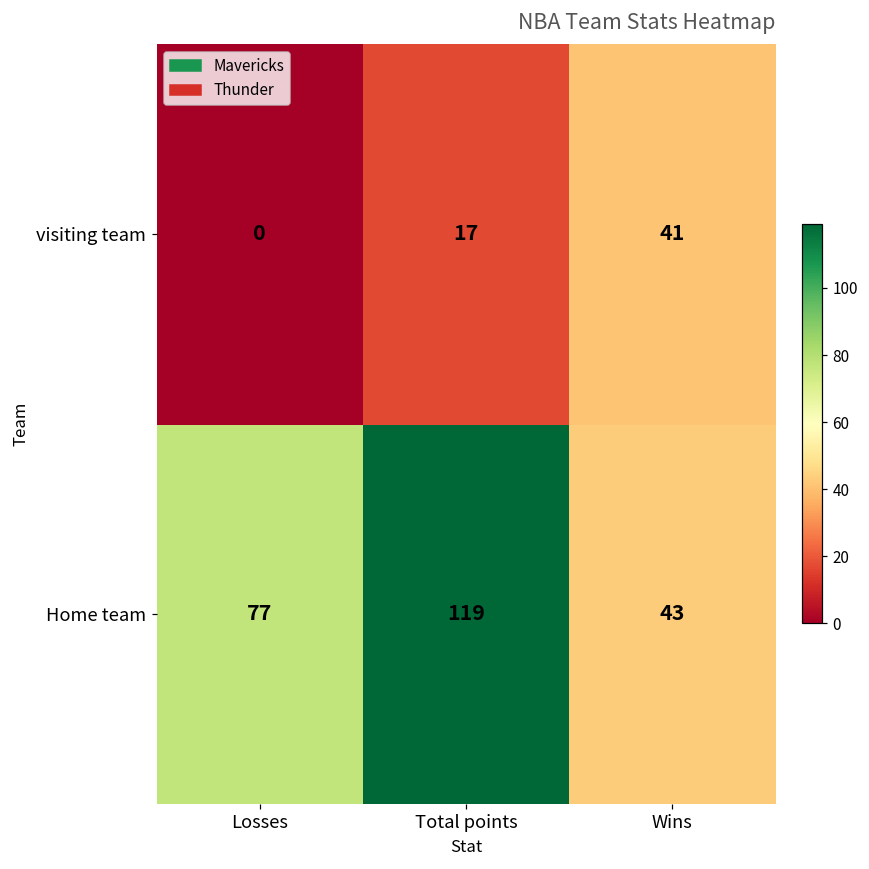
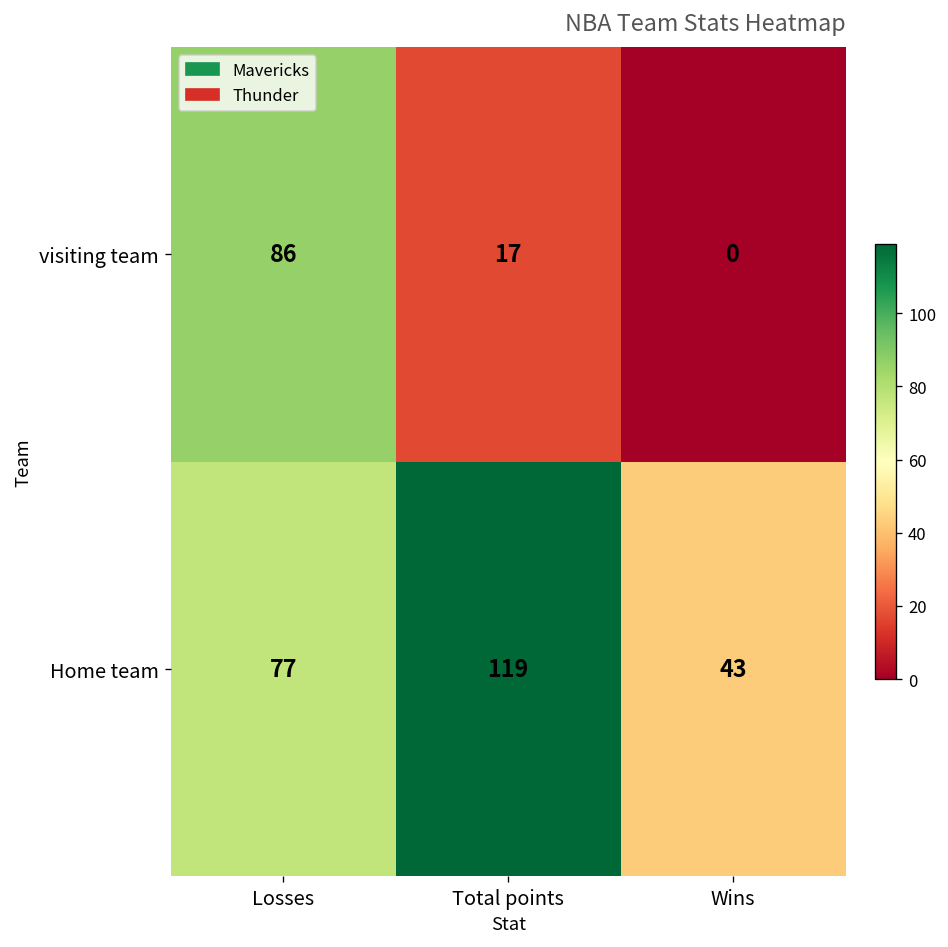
  {
    "visiting team": {
-     "Losses": 0,
+     "Losses": 86,
      "Total points": 17,
-     "Wins": 41
+     "Wins": 0
    },
    "Home team": {
      "Losses": 77,
      "Total points": 119,
      "Wins": 43
    }
  }
